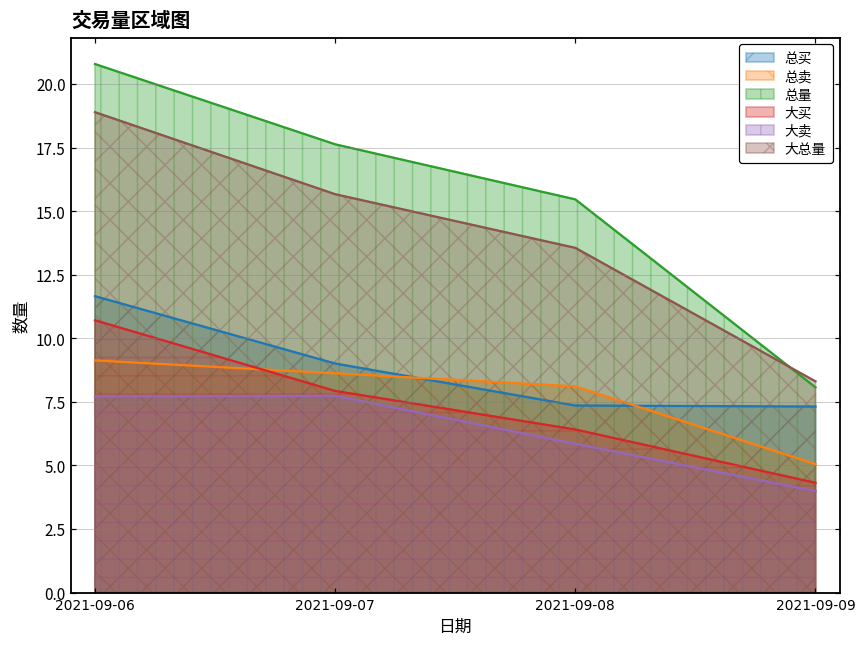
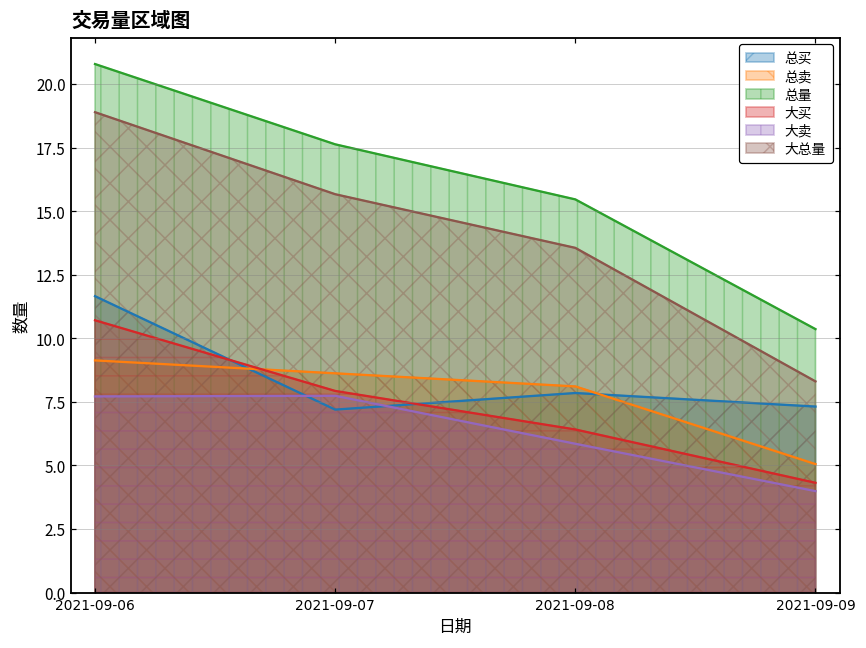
  {
    "总买": {
      "2021-09-06": 11.7,
-     "2021-09-07": 9.0,
-     "2021-09-08": 7.4,
+     "2021-09-07": 7.2,
+     "2021-09-08": 7.8,
      "2021-09-09": 7.3
    },
    "总量": {
      "2021-09-06": 20.8,
      "2021-09-07": 17.6,
      "2021-09-08": 15.5,
-     "2021-09-09": 8.1
+     "2021-09-09": 10.4
    },
    "大卖": {
      "2021-09-06": 7.7,
      "2021-09-07": 7.7,
      "2021-09-08": 5.9,
      "2021-09-09": 4.0
    }
  }
